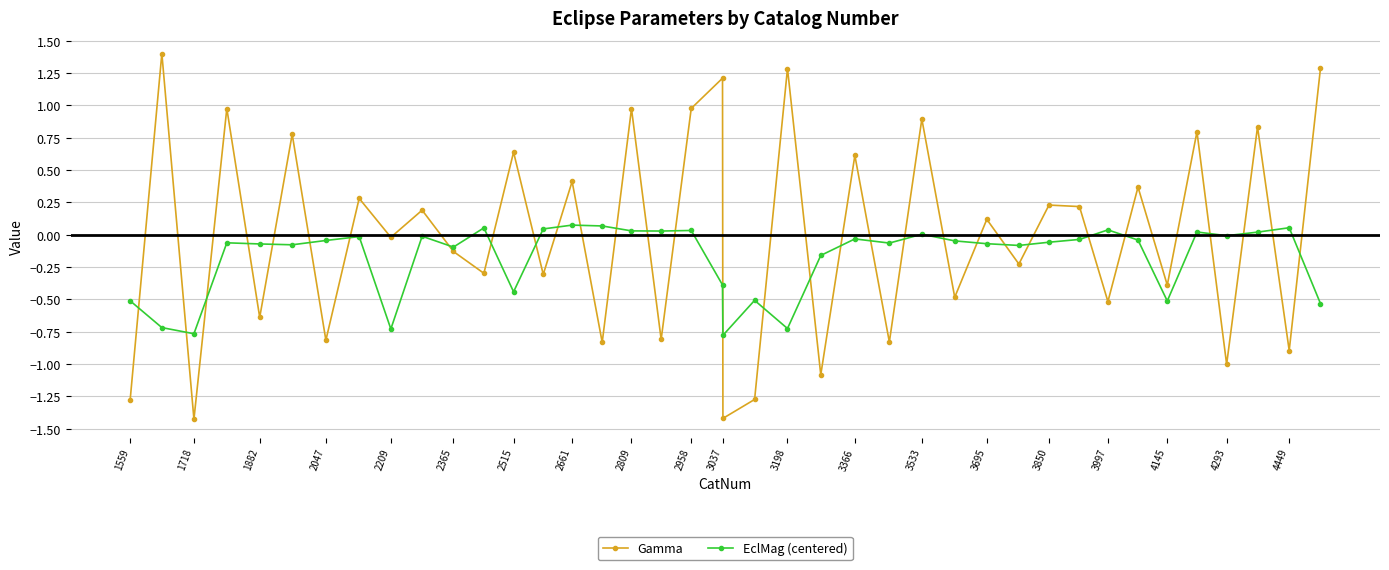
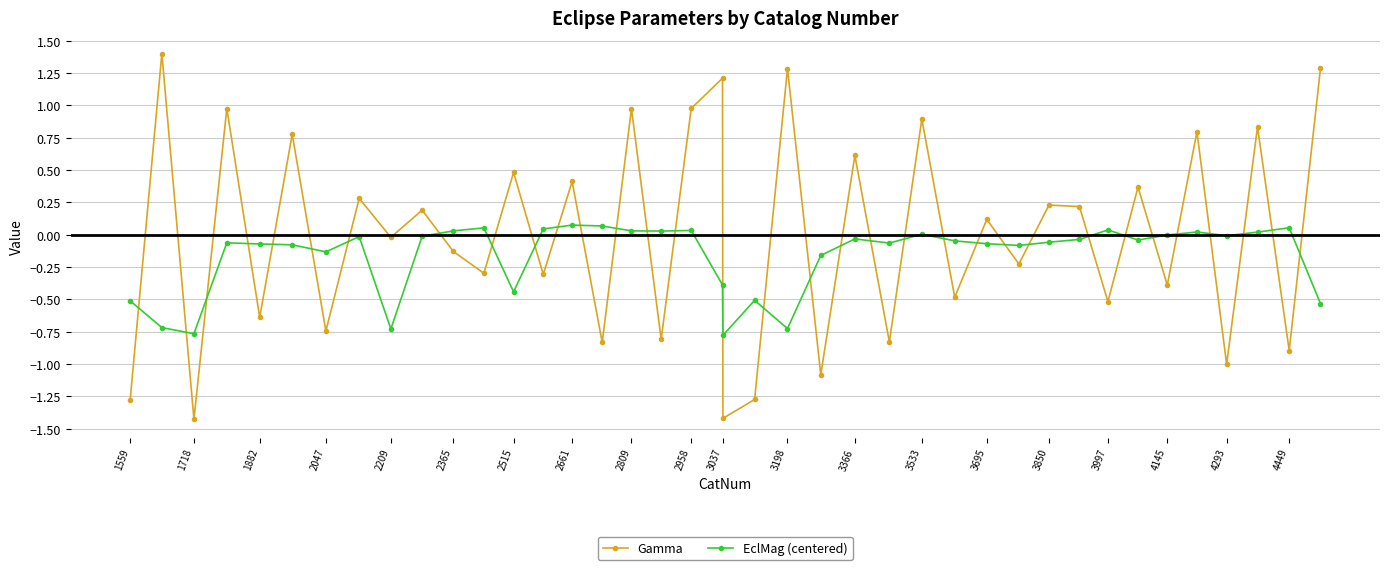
  {
    "Gamma": {
      "1559": -1.28,
      "1718": -1.43,
      "1882": -0.64,
-     "2047": -0.82,
+     "2047": -0.75,
      "2209": -0.02,
      "2365": -0.13,
-     "2515": 0.64,
+     "2515": 0.48,
      "2661": 0.41,
      "2809": 0.97,
      "2958": 0.98,
      "3037": -1.42,
      "3198": 1.29,
      "3366": 0.61,
      "3533": 0.89,
      "3695": 0.12,
      "3850": 0.23,
      "3997": -0.52,
      "4145": -0.39,
      "4293": -1.00,
      "4449": -0.90
    },
    "EclMag (centered)": {
      "1559": -0.51,
      "1718": -0.77,
      "1882": -0.07,
-     "2047": -0.04,
+     "2047": -0.13,
      "2209": -0.73,
-     "2365": -0.10,
+     "2365": 0.03,
      "2515": -0.44,
      "2661": 0.07,
      "2809": 0.03,
      "2958": 0.03,
      "3037": -0.78,
      "3198": -0.73,
      "3366": -0.03,
      "3533": 0.00,
      "3695": -0.07,
      "3850": -0.06,
      "3997": 0.04,
-     "4145": -0.51,
+     "4145": 0.00,
      "4293": -0.01,
      "4449": 0.05
    }
  }
